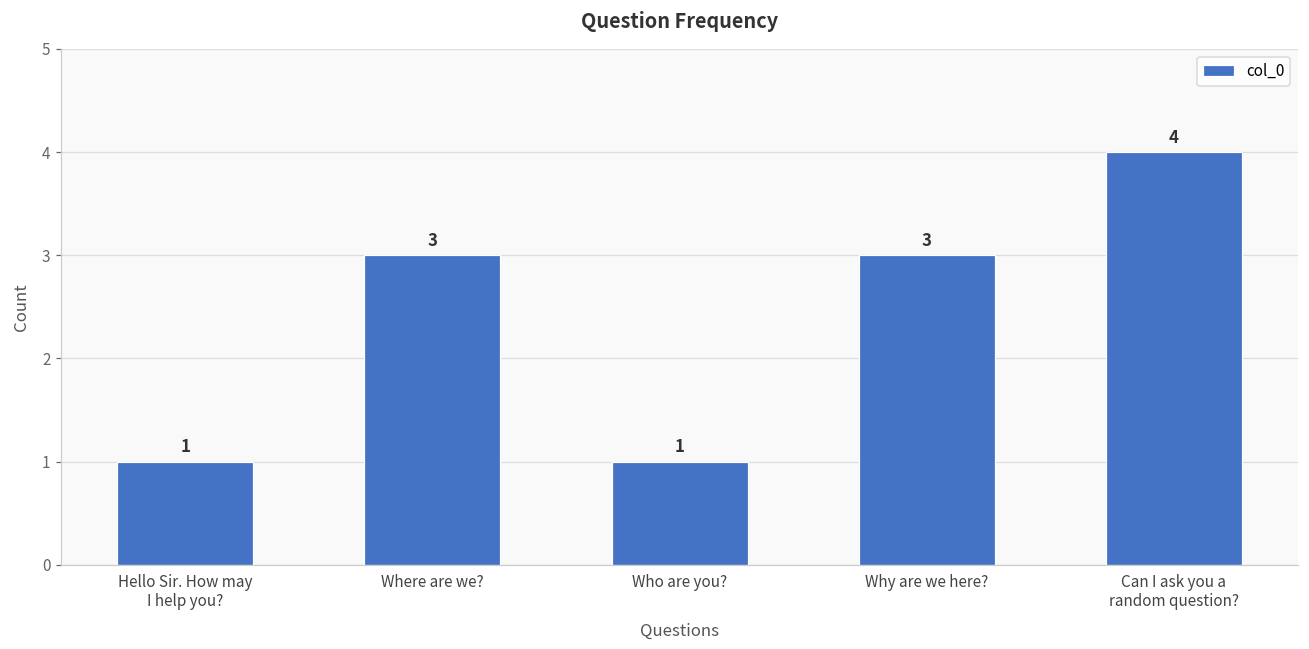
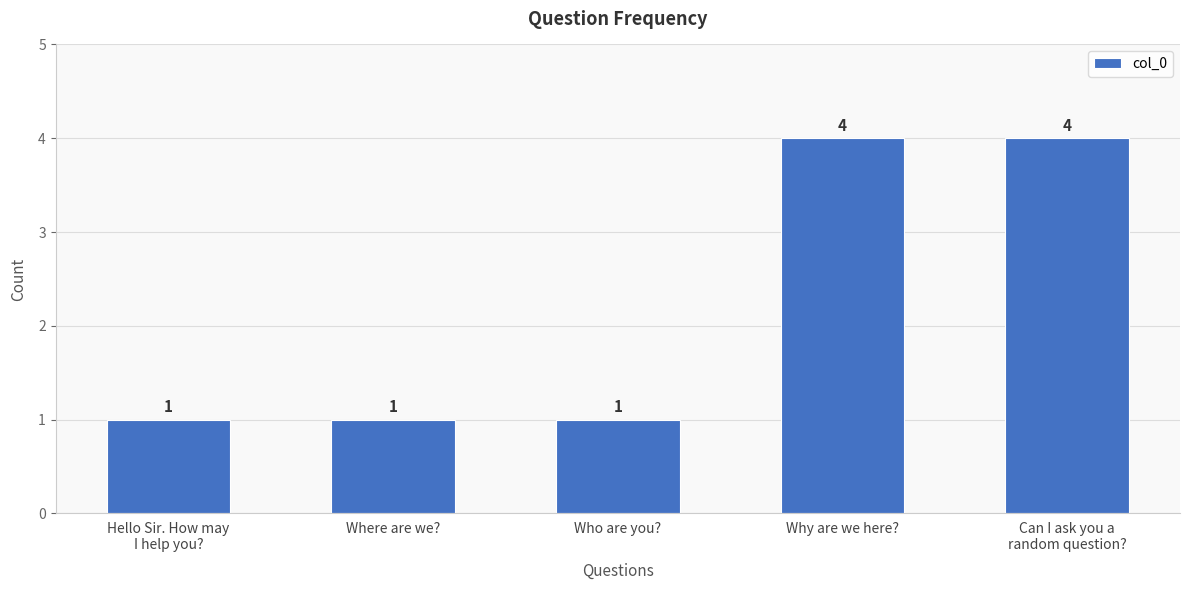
  {
    "Hello Sir. How may I help you?": 1,
-   "Where are we?": 3,
+   "Where are we?": 1,
    "Who are you?": 1,
-   "Why are we here?": 3,
+   "Why are we here?": 4,
    "Can I ask you a random question?": 4
  }
